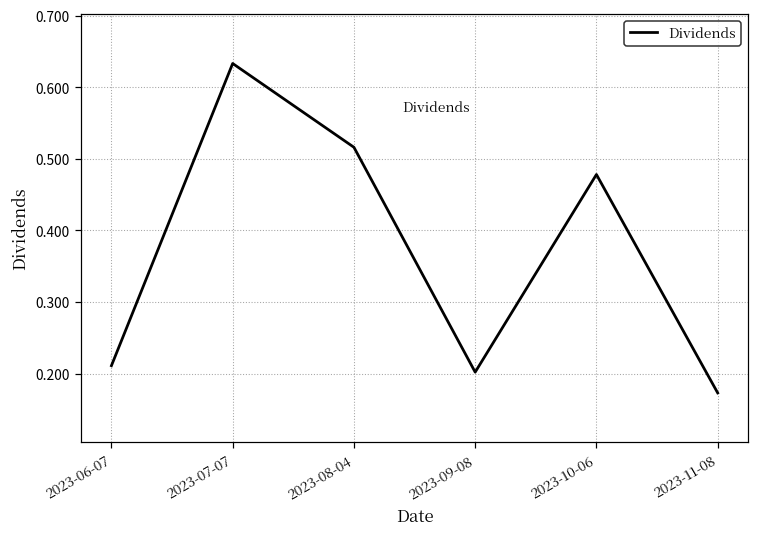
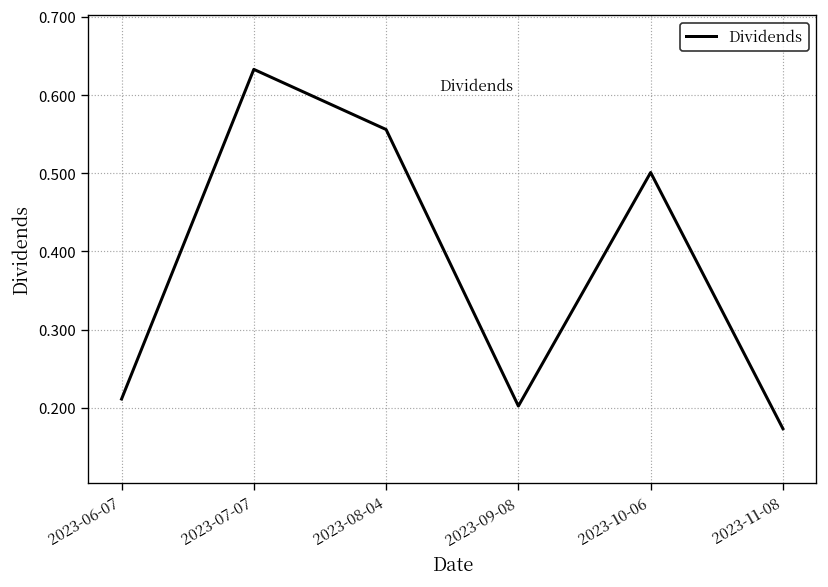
  {
    "2023-06-07": 0.21,
    "2023-07-07": 0.63,
-   "2023-08-04": 0.52,
+   "2023-08-04": 0.56,
    "2023-09-08": 0.20,
-   "2023-10-06": 0.48,
+   "2023-10-06": 0.50,
    "2023-11-08": 0.17
  }
